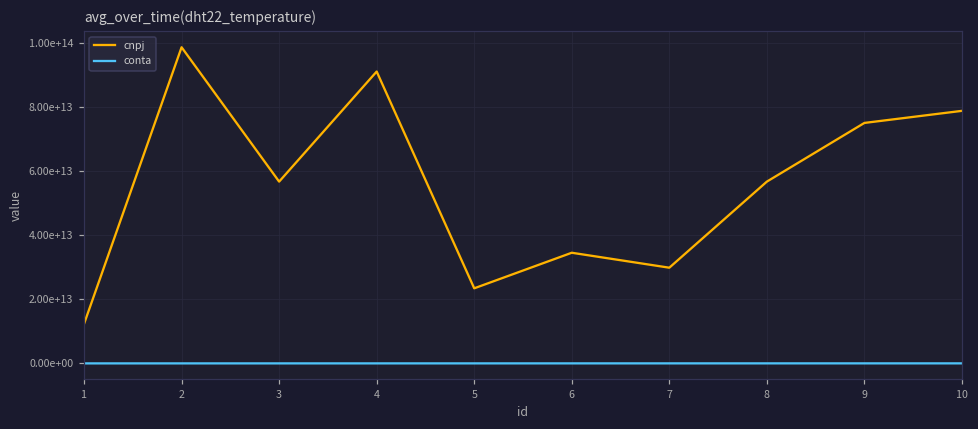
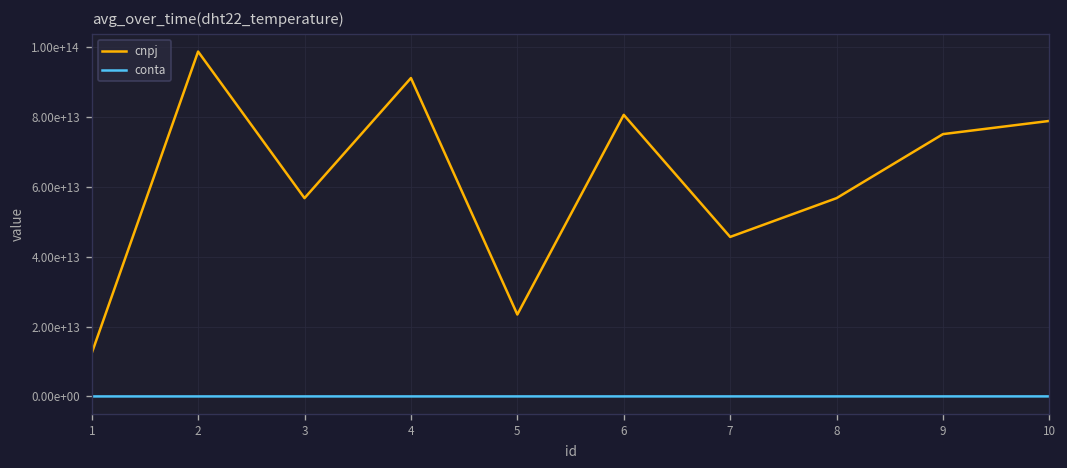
  {
    "cnpj": {
      "1": 12000000000000,
      "2": 99000000000000,
      "3": 57000000000000,
      "4": 91000000000000,
      "5": 23000000000000,
-     "6": 35000000000000,
-     "7": 30000000000000,
+     "6": 81000000000000,
+     "7": 46000000000000,
      "8": 57000000000000,
      "9": 75000000000000,
      "10": 79000000000000
    },
    "conta": {
      "1": 0,
      "2": 0,
      "3": 0,
      "4": 0,
      "5": 0,
      "6": 0,
      "7": 0,
      "8": 0,
      "9": 0,
      "10": 0
    }
  }
